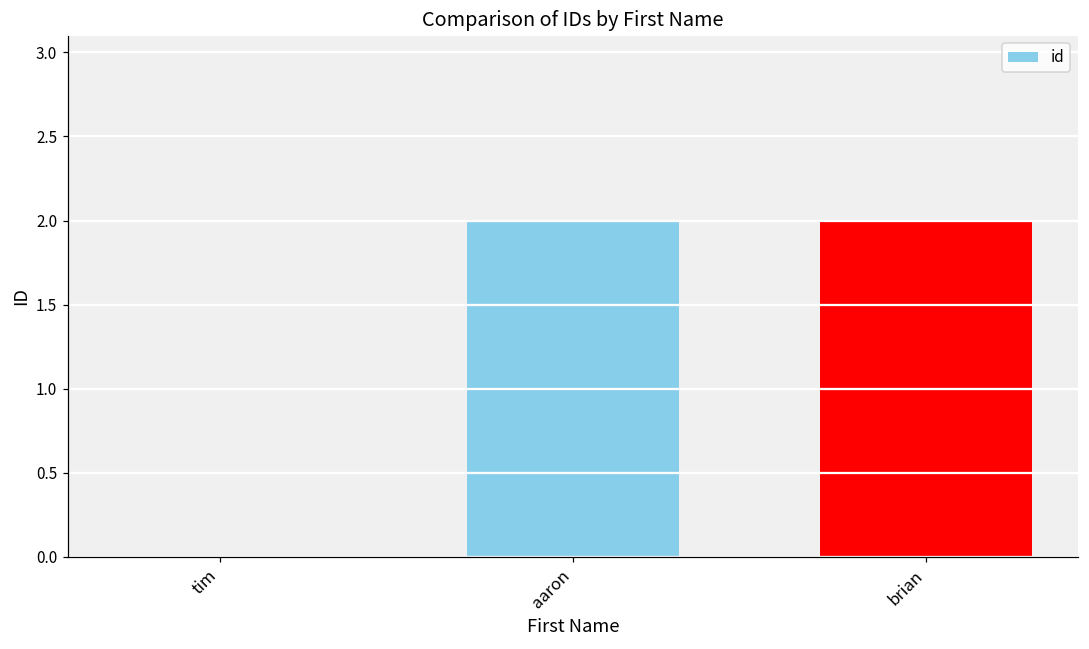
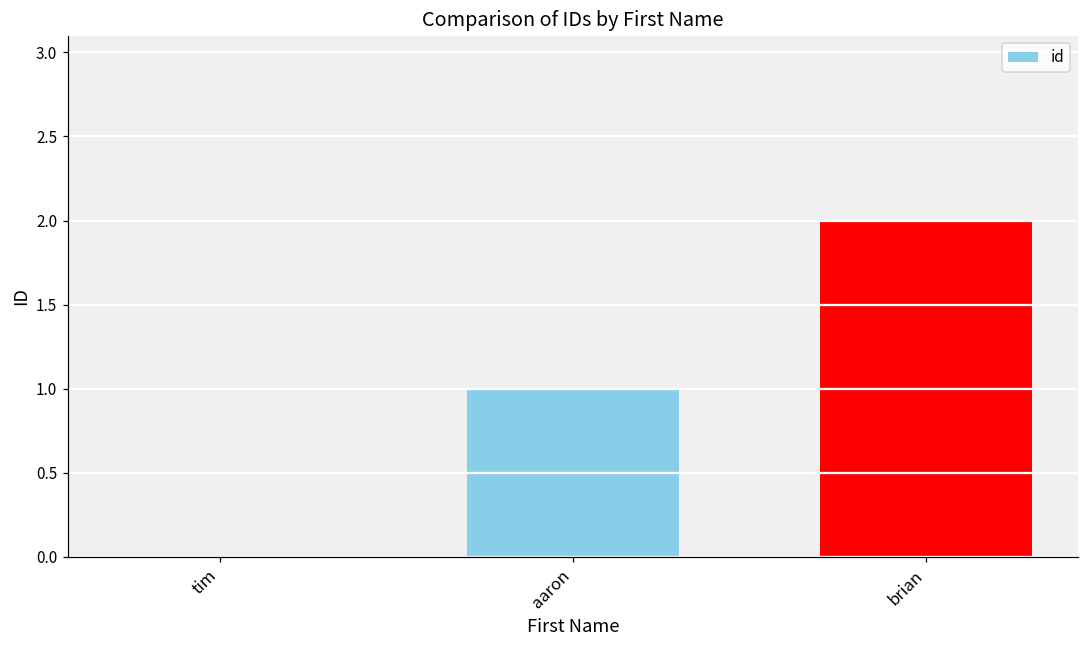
  {
    "tim": 0,
-   "aaron": 2,
+   "aaron": 1,
    "brian": 2
  }
